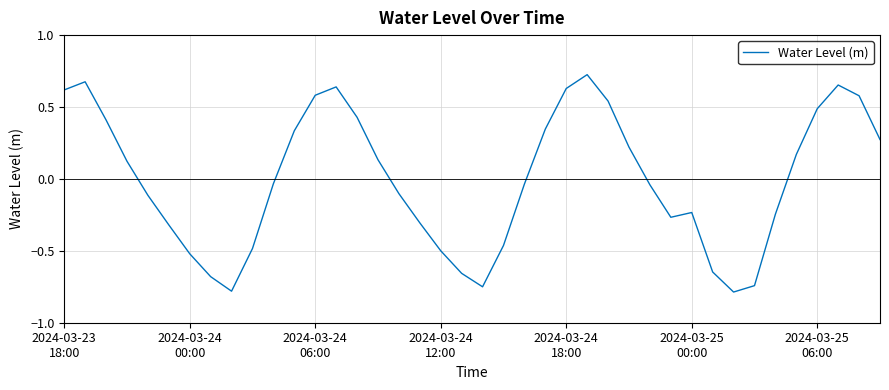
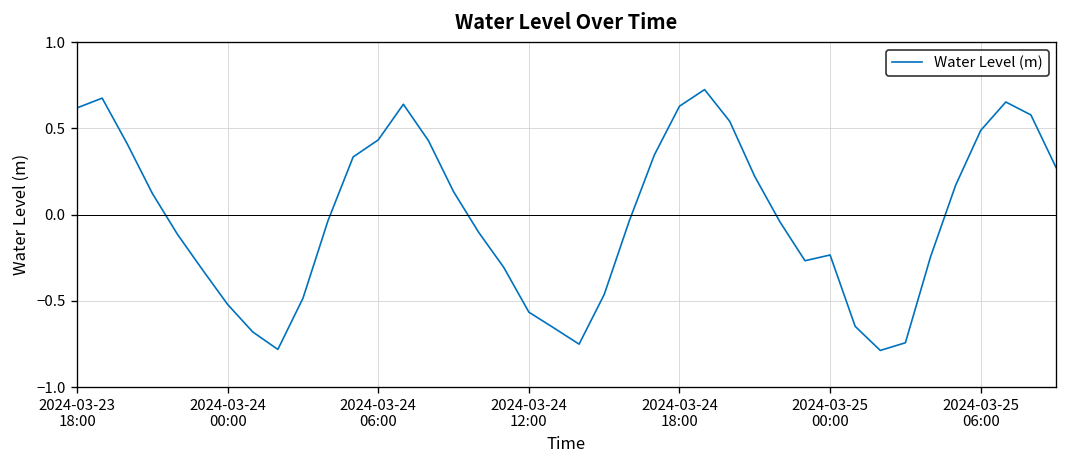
  {
    "2024-03-23 18:00": 0.62,
    "2024-03-24 00:00": -0.52,
-   "2024-03-24 06:00": 0.58,
-   "2024-03-24 12:00": -0.50,
+   "2024-03-24 06:00": 0.43,
+   "2024-03-24 12:00": -0.56,
    "2024-03-24 18:00": 0.63,
    "2024-03-25 00:00": -0.23,
    "2024-03-25 06:00": 0.49
  }
